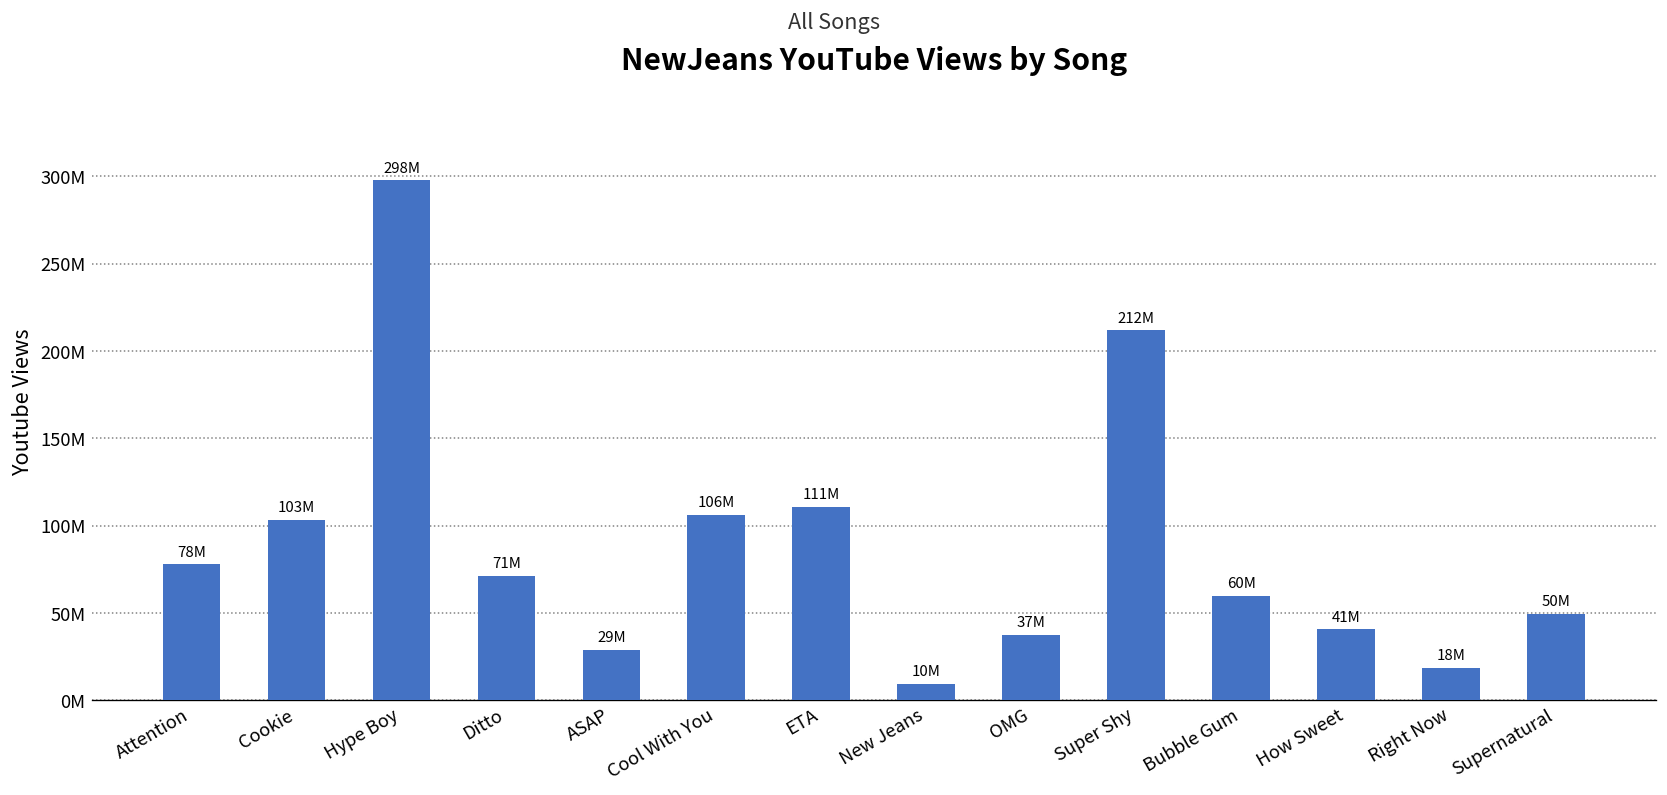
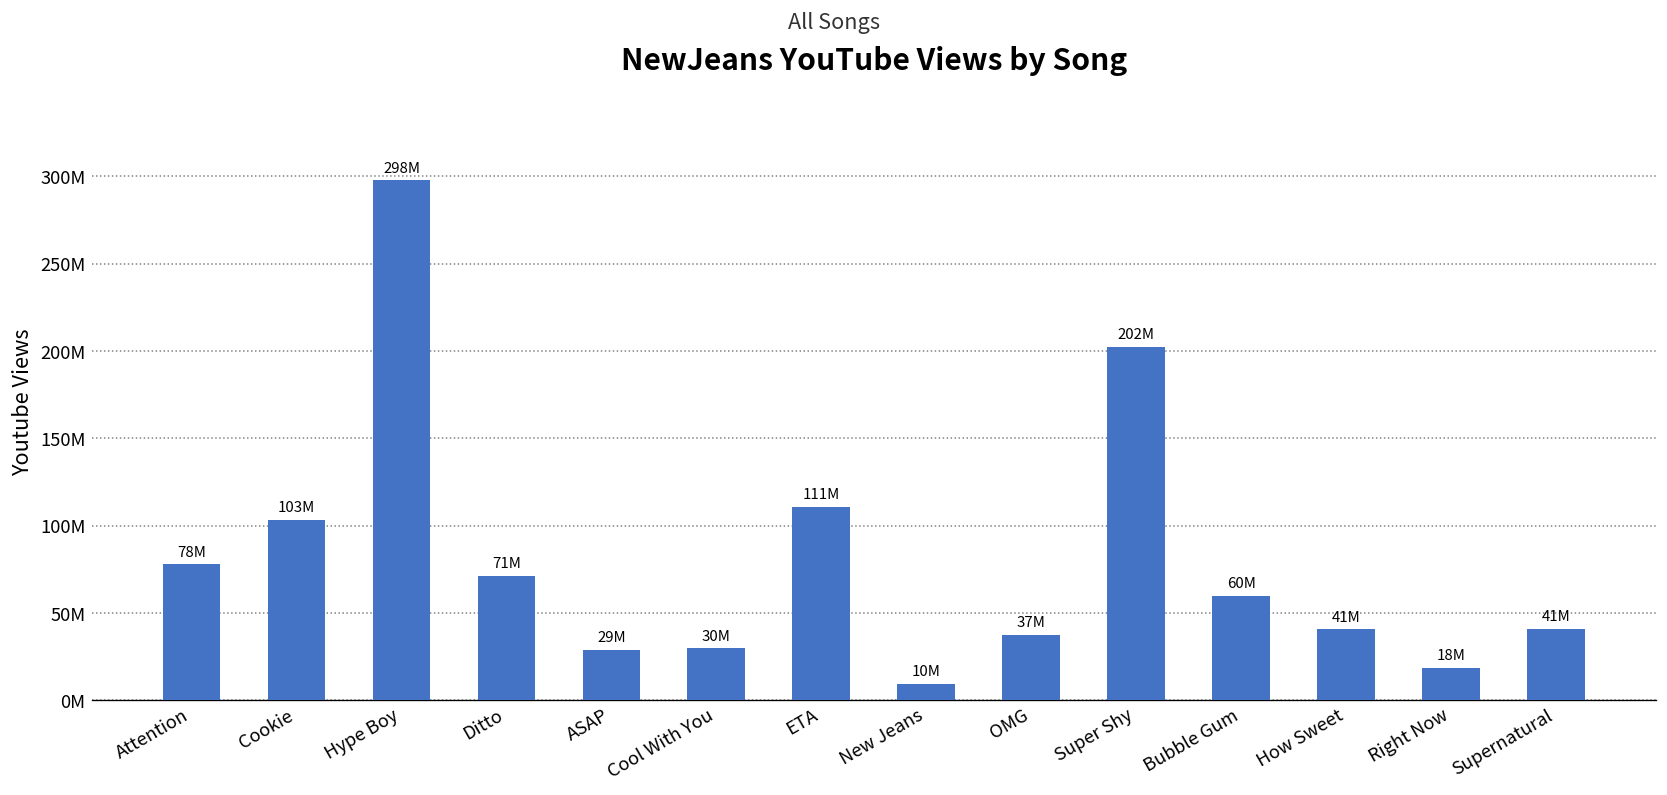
  {
    "Attention": "78M",
    "Cookie": "103M",
    "Hype Boy": "298M",
    "Ditto": "71M",
    "ASAP": "29M",
-   "Cool With You": "106M",
+   "Cool With You": "30M",
    "ETA": "111M",
    "New Jeans": "10M",
    "OMG": "37M",
-   "Super Shy": "212M",
+   "Super Shy": "202M",
    "Bubble Gum": "60M",
    "How Sweet": "41M",
    "Right Now": "18M",
-   "Supernatural": "50M"
+   "Supernatural": "41M"
  }
